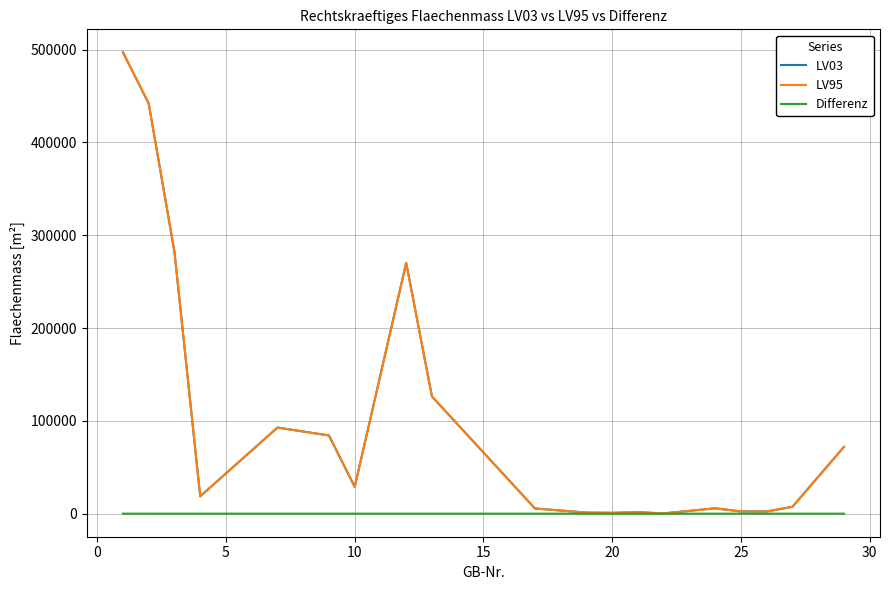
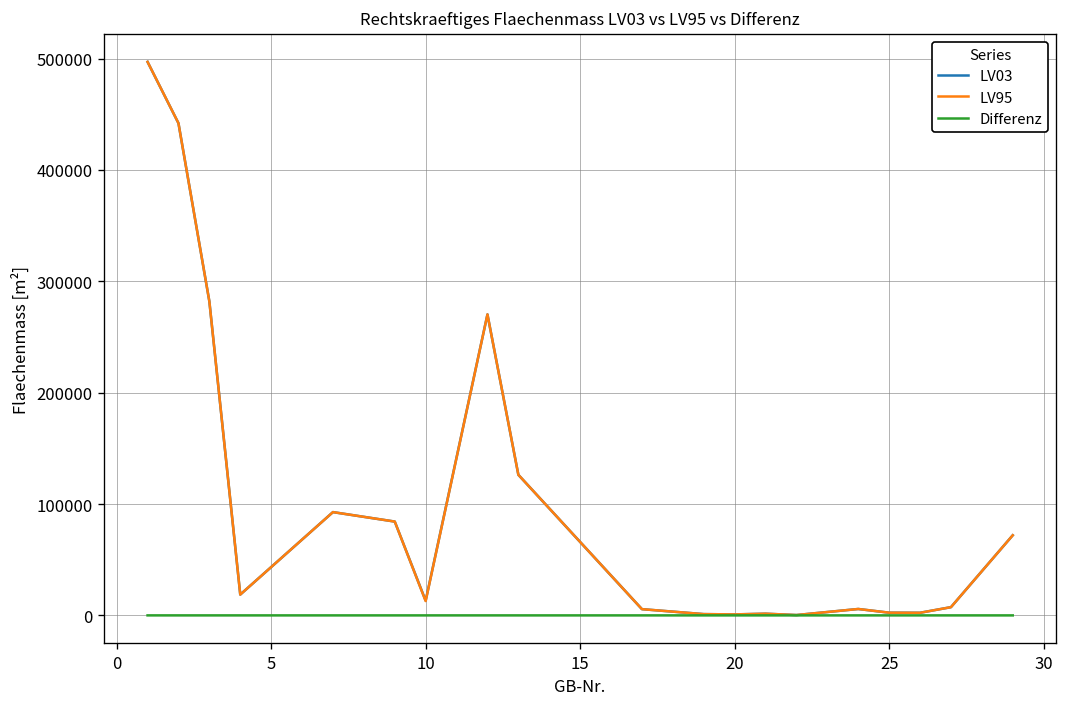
  {
    "LV03": {
-     "10": 30000
+     "10": 10000
    },
    "LV95": {
-     "10": 30000
+     "10": 10000
    },
    "Differenz": {
      "10": 0
    }
  }
